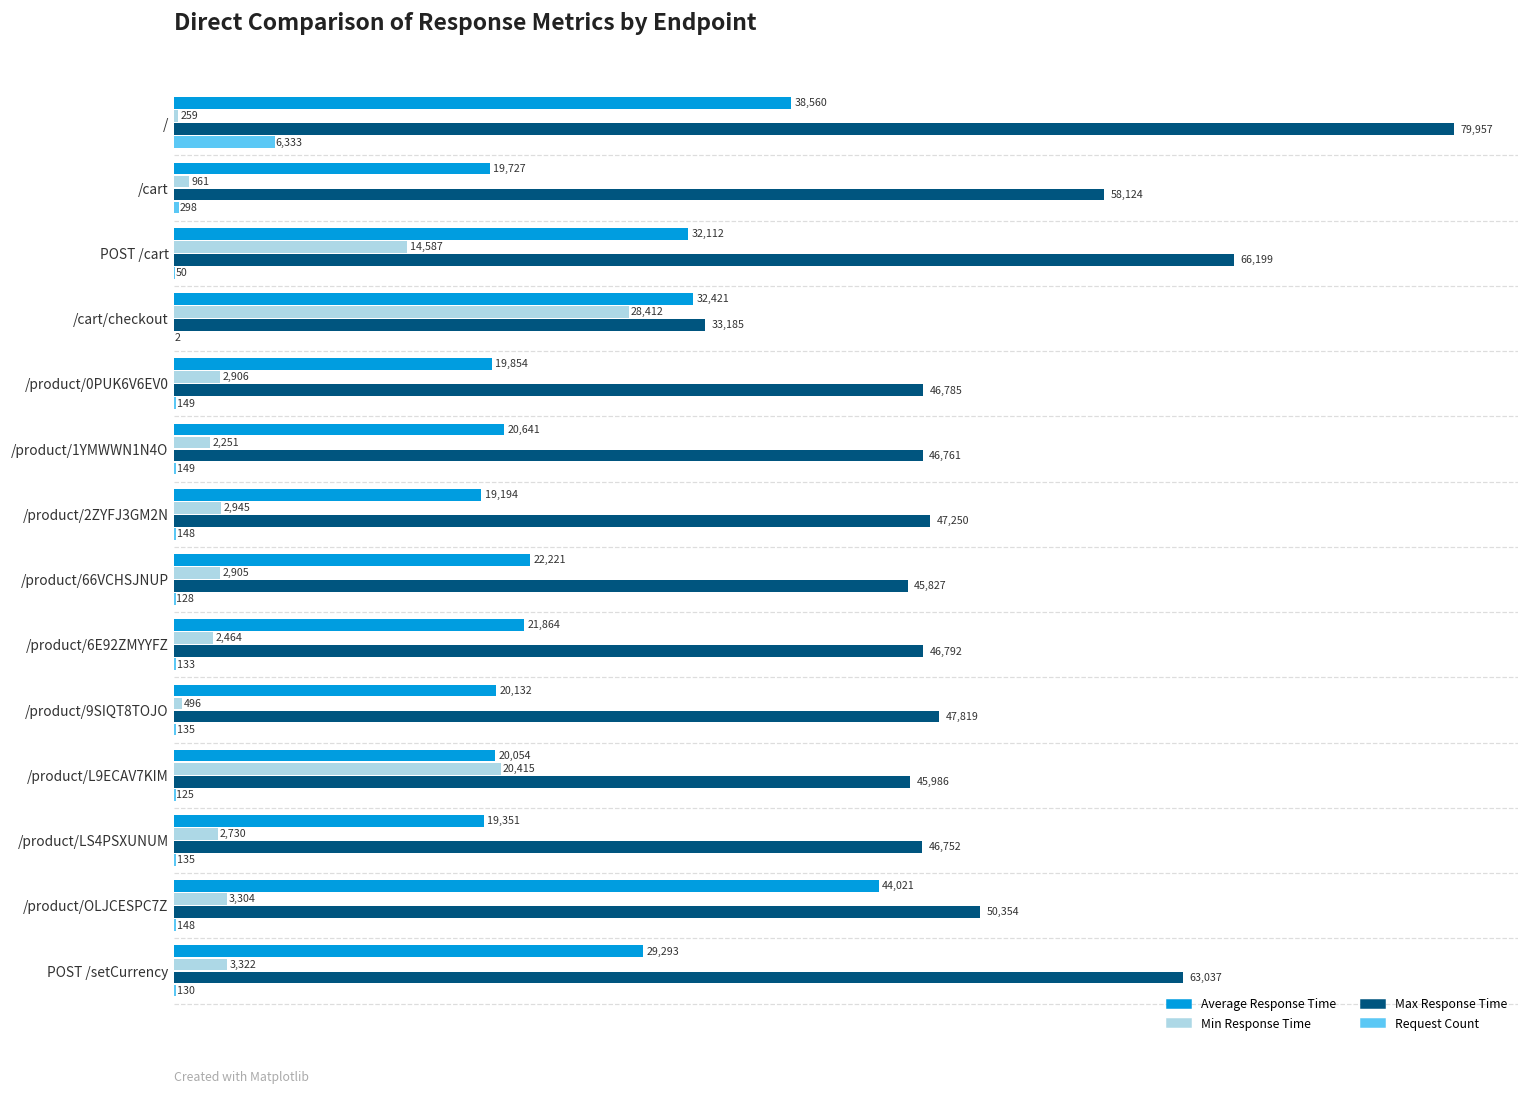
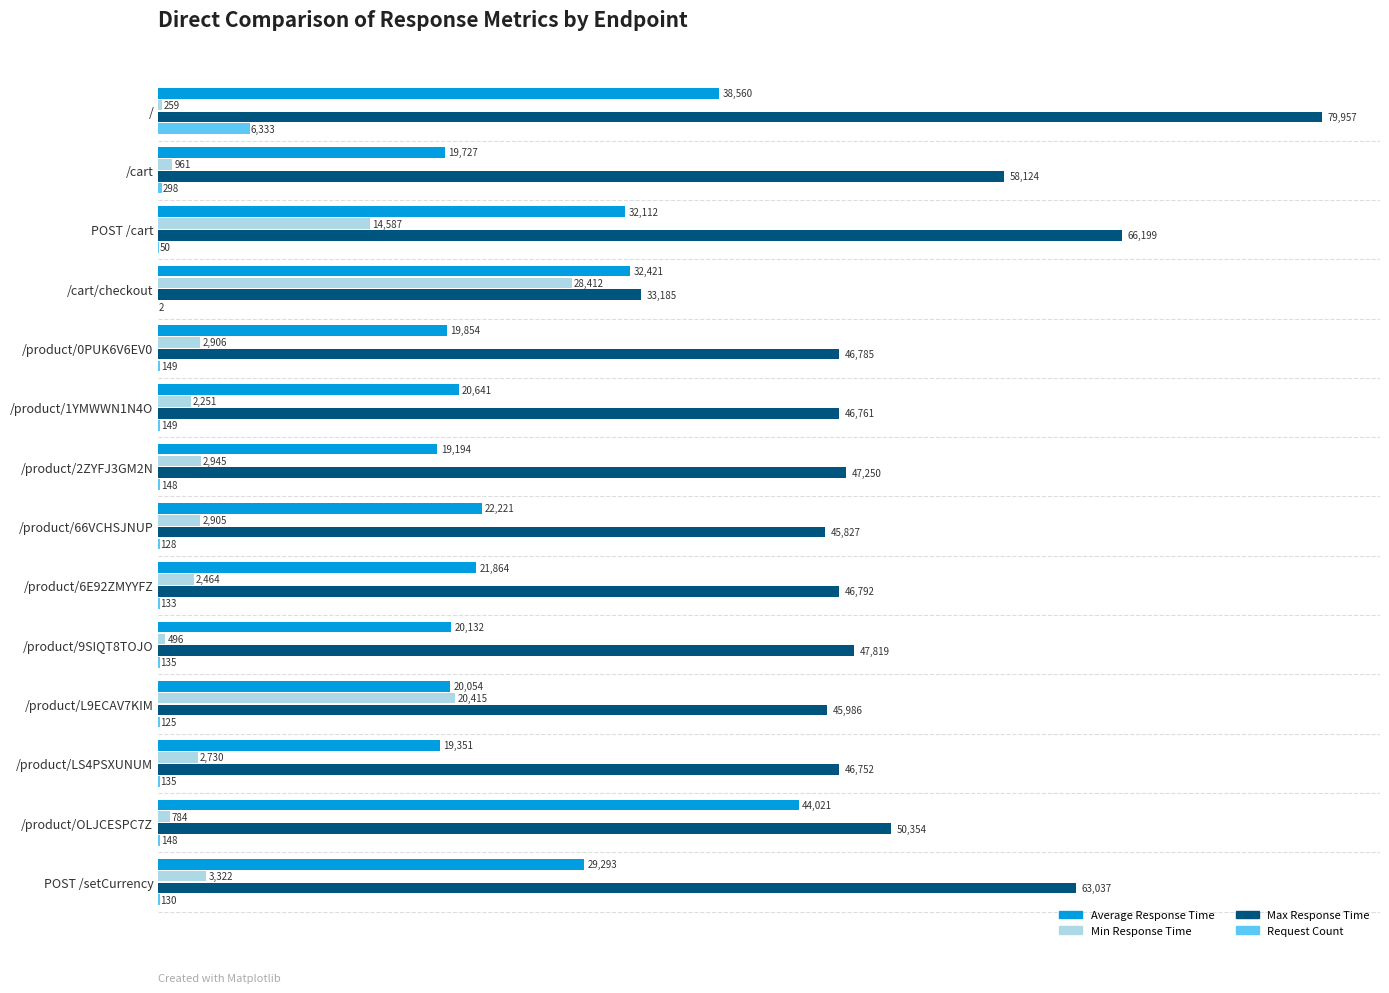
  {
    "Average Response Time": {
      "/": "38,560",
      "/cart": "19,727",
      "POST /cart": "32,112",
      "/cart/checkout": "32,421",
      "/product/0PUK6V6EV0": "19,854",
      "/product/1YMWWN1N4O": "20,641",
      "/product/2ZYFJ3GM2N": "19,194",
      "/product/66VCHSJNUP": "22,221",
      "/product/6E92ZMYYFZ": "21,864",
      "/product/9SIQT8TOJO": "20,132",
      "/product/L9ECAV7KIM": "20,054",
      "/product/LS4PSXUNUM": "19,351",
      "/product/OLJCESPC7Z": "44,021",
      "POST /setCurrency": "29,293"
    },
    "Min Response Time": {
      "/": "259",
      "/cart": "961",
      "POST /cart": "14,587",
      "/cart/checkout": "28,412",
      "/product/0PUK6V6EV0": "2,906",
      "/product/1YMWWN1N4O": "2,251",
      "/product/2ZYFJ3GM2N": "2,945",
      "/product/66VCHSJNUP": "2,905",
      "/product/6E92ZMYYFZ": "2,464",
      "/product/9SIQT8TOJO": "496",
      "/product/L9ECAV7KIM": "20,415",
      "/product/LS4PSXUNUM": "2,730",
-     "/product/OLJCESPC7Z": "3,304",
+     "/product/OLJCESPC7Z": "784",
      "POST /setCurrency": "3,322"
    },
    "Max Response Time": {
      "/": "79,957",
      "/cart": "58,124",
      "POST /cart": "66,199",
      "/cart/checkout": "33,185",
      "/product/0PUK6V6EV0": "46,785",
      "/product/1YMWWN1N4O": "46,761",
      "/product/2ZYFJ3GM2N": "47,250",
      "/product/66VCHSJNUP": "45,827",
      "/product/6E92ZMYYFZ": "46,792",
      "/product/9SIQT8TOJO": "47,819",
      "/product/L9ECAV7KIM": "45,986",
      "/product/LS4PSXUNUM": "46,752",
      "/product/OLJCESPC7Z": "50,354",
      "POST /setCurrency": "63,037"
    },
    "Request Count": {
      "/": "6,333",
      "/cart": "298",
      "POST /cart": "50",
      "/cart/checkout": "2",
      "/product/0PUK6V6EV0": "149",
      "/product/1YMWWN1N4O": "149",
      "/product/2ZYFJ3GM2N": "148",
      "/product/66VCHSJNUP": "128",
      "/product/6E92ZMYYFZ": "133",
      "/product/9SIQT8TOJO": "135",
      "/product/L9ECAV7KIM": "125",
      "/product/LS4PSXUNUM": "135",
      "/product/OLJCESPC7Z": "148",
      "POST /setCurrency": "130"
    }
  }
